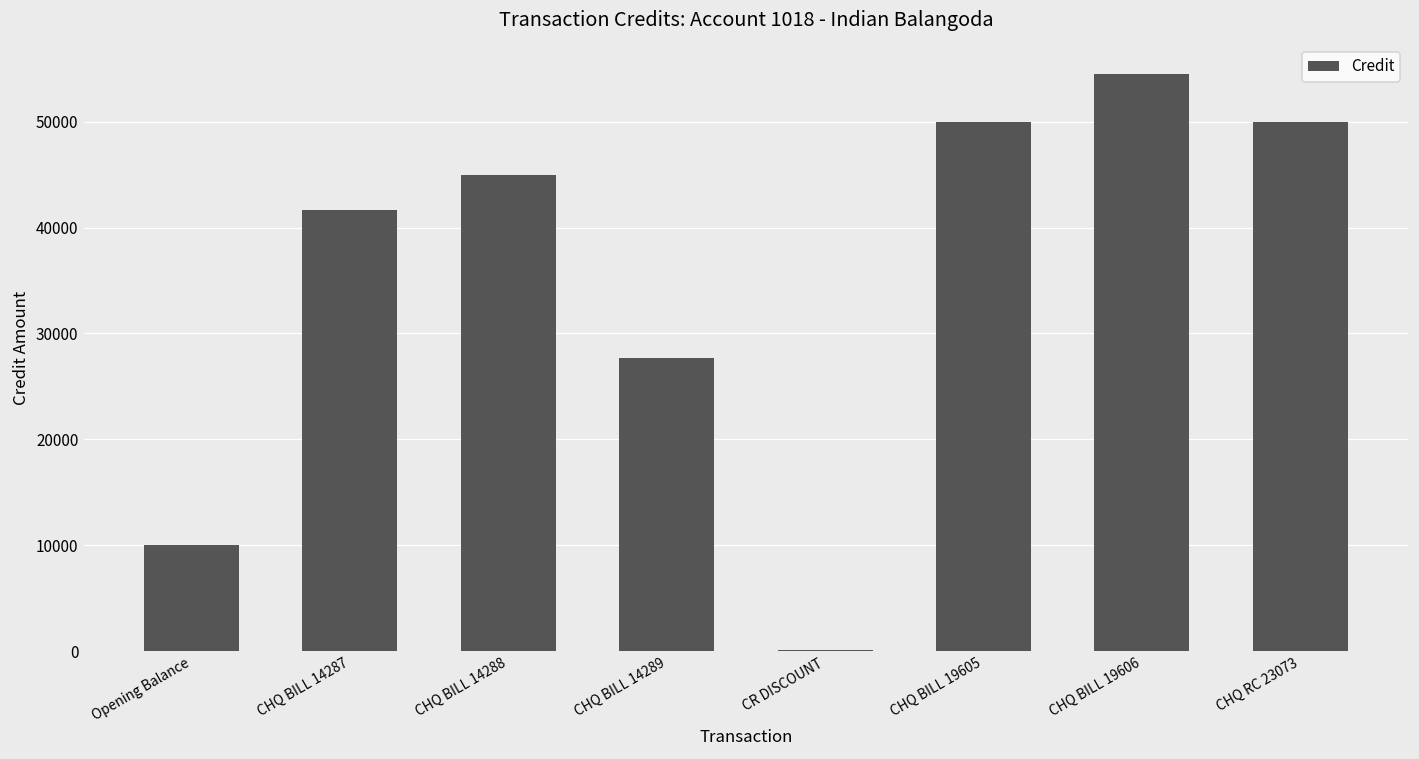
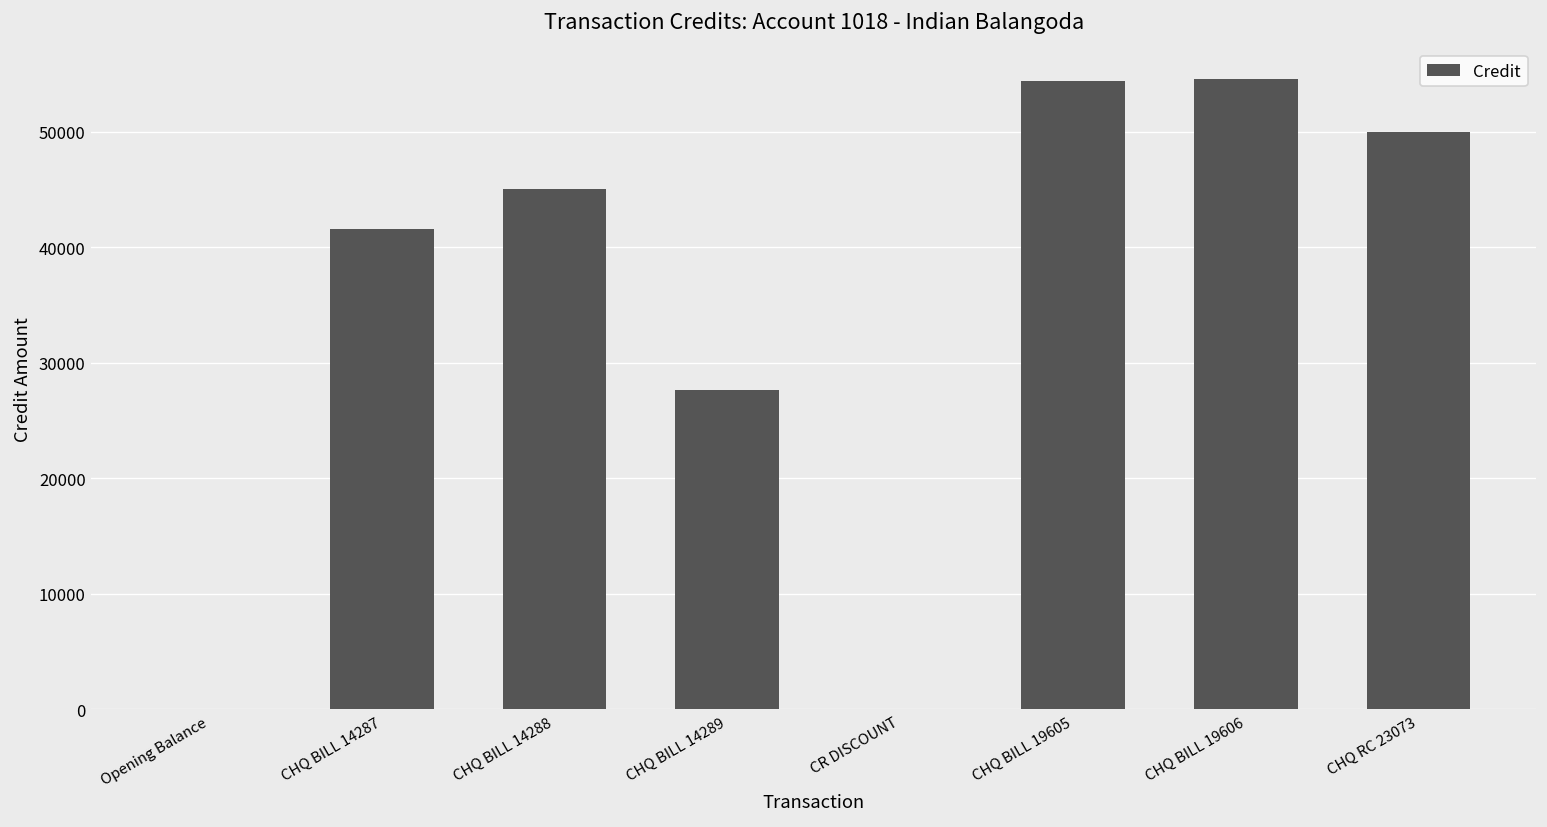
  {
-   "Opening Balance": 10000,
+   "Opening Balance": 0,
    "CHQ BILL 14287": 42000,
    "CHQ BILL 14288": 45000,
    "CHQ BILL 14289": 28000,
-   "CHQ BILL 19605": 50000,
+   "CHQ BILL 19605": 54000,
    "CHQ BILL 19606": 55000,
    "CHQ RC 23073": 50000
  }
